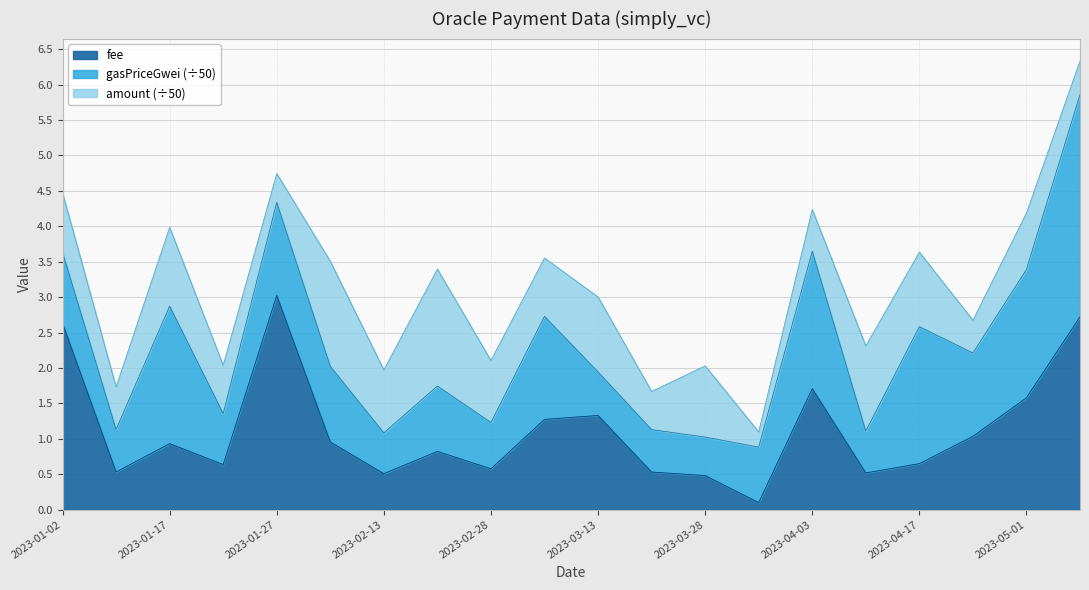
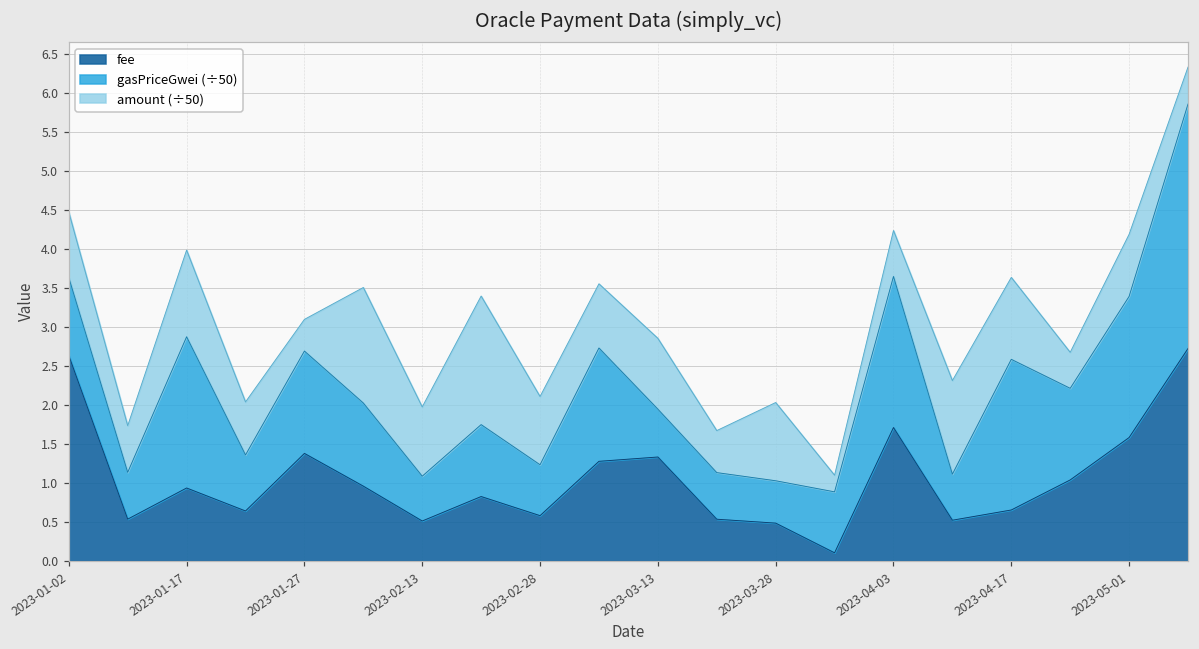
  {
    "fee": {
      "2023-01-02": 2.6,
      "2023-01-17": 0.9,
-     "2023-01-27": 3.0,
+     "2023-01-27": 1.4,
      "2023-02-13": 0.5,
      "2023-02-28": 0.6,
      "2023-03-13": 1.3,
      "2023-03-28": 0.5,
      "2023-04-03": 1.7,
      "2023-04-17": 0.7,
      "2023-05-01": 1.6
    },
    "gasPriceGwei (÷50)": {
      "2023-01-02": 1.0,
      "2023-01-17": 1.9,
      "2023-01-27": 1.3,
      "2023-02-13": 0.6,
      "2023-02-28": 0.7,
      "2023-03-13": 0.6,
      "2023-03-28": 0.5,
      "2023-04-03": 1.9,
      "2023-04-17": 1.9,
      "2023-05-01": 1.8
    },
    "amount (÷50)": {
      "2023-01-02": 0.8,
      "2023-01-17": 1.1,
      "2023-01-27": 0.4,
      "2023-02-13": 0.9,
      "2023-02-28": 0.9,
-     "2023-03-13": 1.1,
+     "2023-03-13": 0.9,
      "2023-03-28": 1.0,
      "2023-04-03": 0.6,
      "2023-04-17": 1.1,
      "2023-05-01": 0.8
    }
  }
